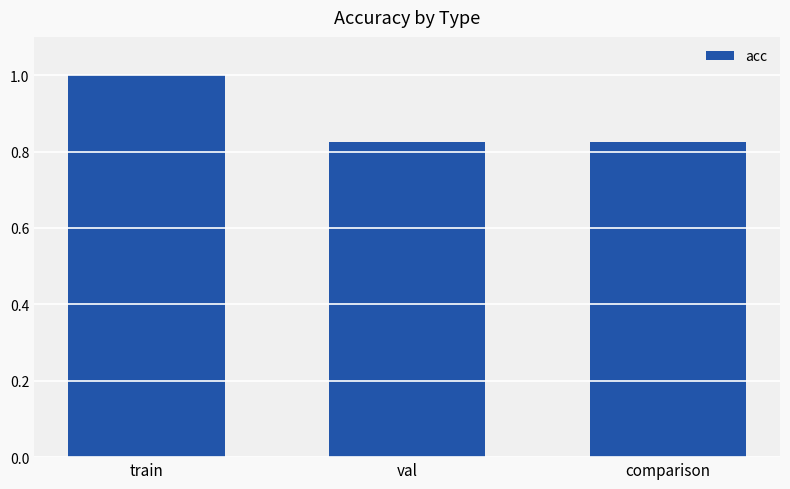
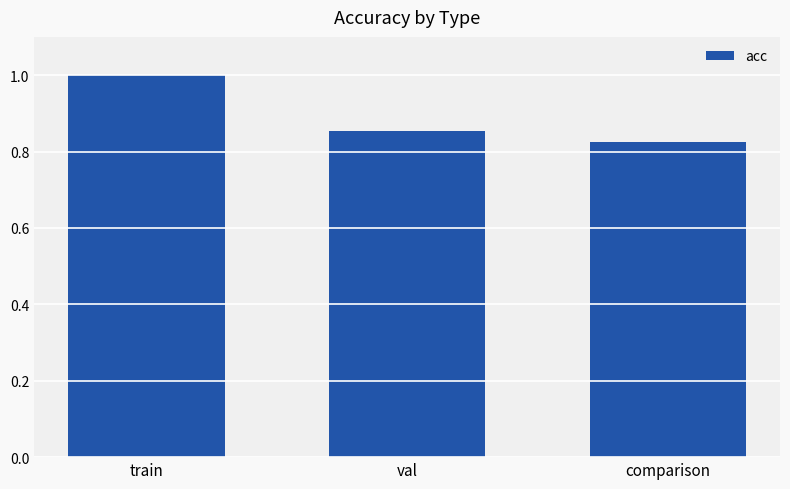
  {
    "train": 1.00,
-   "val": 0.82,
+   "val": 0.85,
    "comparison": 0.82
  }
